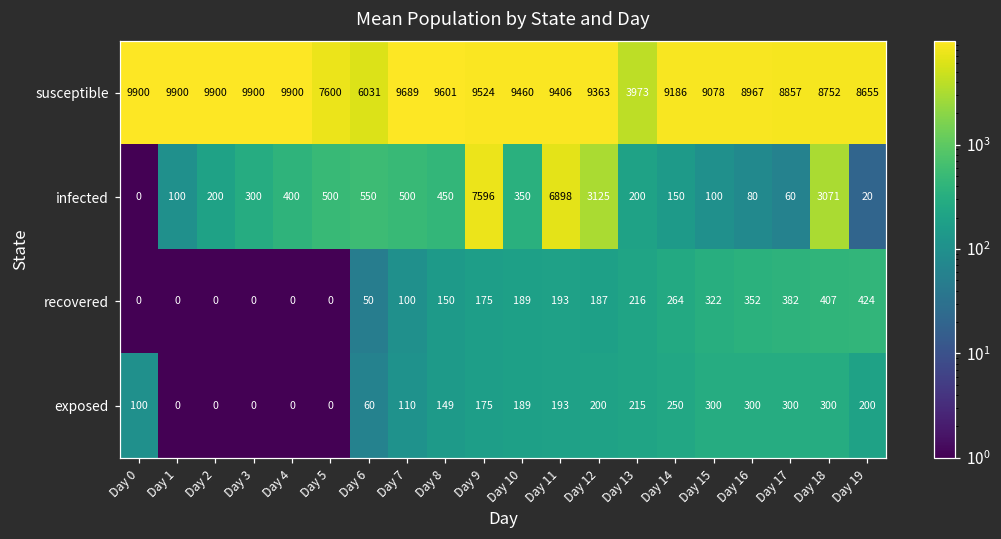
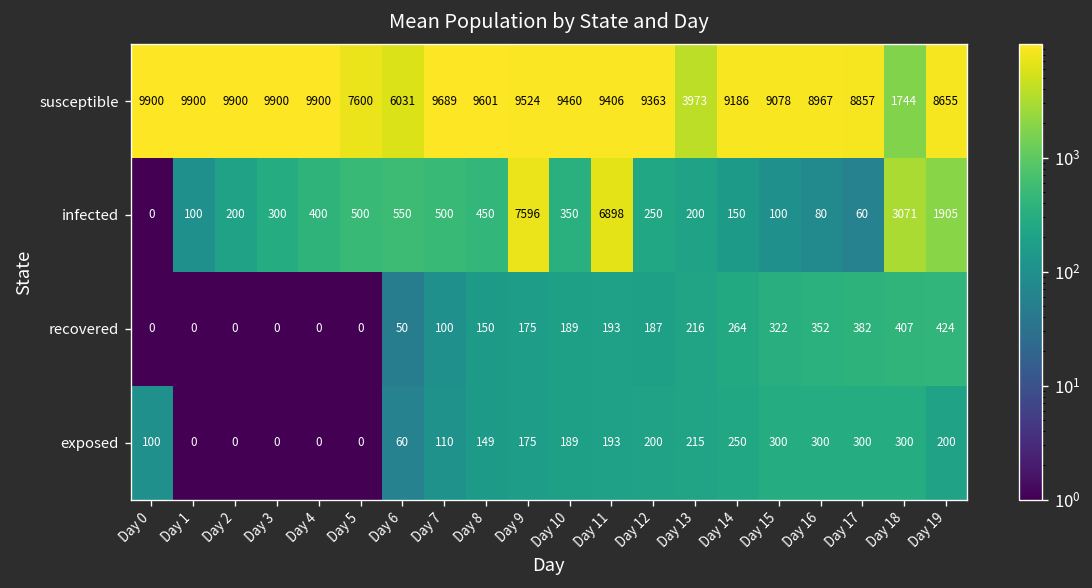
  {
    "susceptible": {
      "Day 0": 9900,
      "Day 1": 9900,
      "Day 2": 9900,
      "Day 3": 9900,
      "Day 4": 9900,
      "Day 5": 7600,
      "Day 6": 6031,
      "Day 7": 9689,
      "Day 8": 9601,
      "Day 9": 9524,
      "Day 10": 9460,
      "Day 11": 9406,
      "Day 12": 9363,
      "Day 13": 3973,
      "Day 14": 9186,
      "Day 15": 9078,
      "Day 16": 8967,
      "Day 17": 8857,
-     "Day 18": 8752,
+     "Day 18": 1744,
      "Day 19": 8655
    },
    "infected": {
      "Day 0": 0,
      "Day 1": 100,
      "Day 2": 200,
      "Day 3": 300,
      "Day 4": 400,
      "Day 5": 500,
      "Day 6": 550,
      "Day 7": 500,
      "Day 8": 450,
      "Day 9": 7596,
      "Day 10": 350,
      "Day 11": 6898,
-     "Day 12": 3125,
+     "Day 12": 250,
      "Day 13": 200,
      "Day 14": 150,
      "Day 15": 100,
      "Day 16": 80,
      "Day 17": 60,
      "Day 18": 3071,
-     "Day 19": 20
+     "Day 19": 1905
    },
    "recovered": {
      "Day 0": 0,
      "Day 1": 0,
      "Day 2": 0,
      "Day 3": 0,
      "Day 4": 0,
      "Day 5": 0,
      "Day 6": 50,
      "Day 7": 100,
      "Day 8": 150,
      "Day 9": 175,
      "Day 10": 189,
      "Day 11": 193,
      "Day 12": 187,
      "Day 13": 216,
      "Day 14": 264,
      "Day 15": 322,
      "Day 16": 352,
      "Day 17": 382,
      "Day 18": 407,
      "Day 19": 424
    },
    "exposed": {
      "Day 0": 100,
      "Day 1": 0,
      "Day 2": 0,
      "Day 3": 0,
      "Day 4": 0,
      "Day 5": 0,
      "Day 6": 60,
      "Day 7": 110,
      "Day 8": 149,
      "Day 9": 175,
      "Day 10": 189,
      "Day 11": 193,
      "Day 12": 200,
      "Day 13": 215,
      "Day 14": 250,
      "Day 15": 300,
      "Day 16": 300,
      "Day 17": 300,
      "Day 18": 300,
      "Day 19": 200
    }
  }
